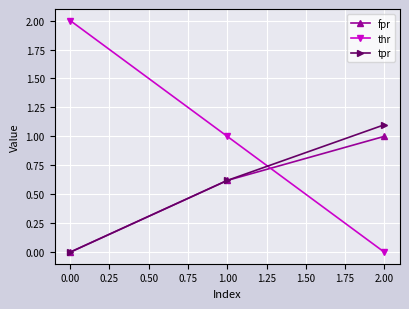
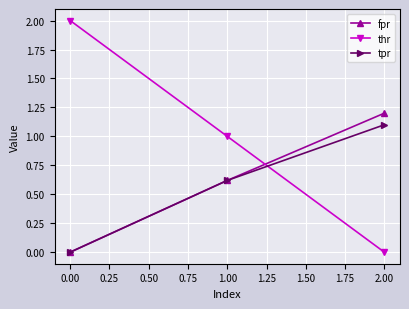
  {
    "fpr": {
-     "2.00": 1.0
+     "2.00": 1.2
    },
    "thr": {
      "0.00": 2.0,
      "1.00": 1.0,
      "2.00": 0.0
    },
    "tpr": {
      "2.00": 1.1
    }
  }
